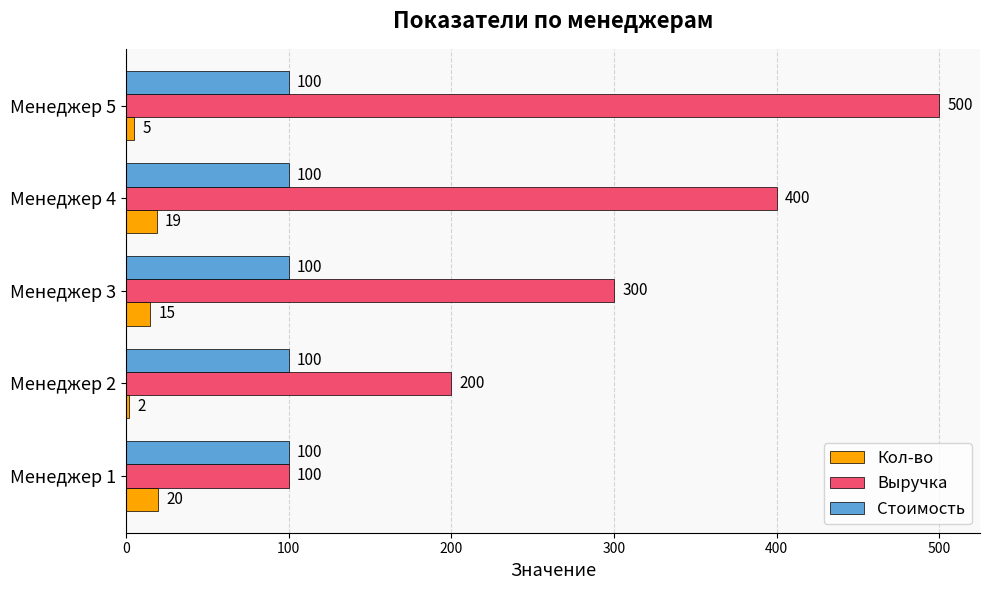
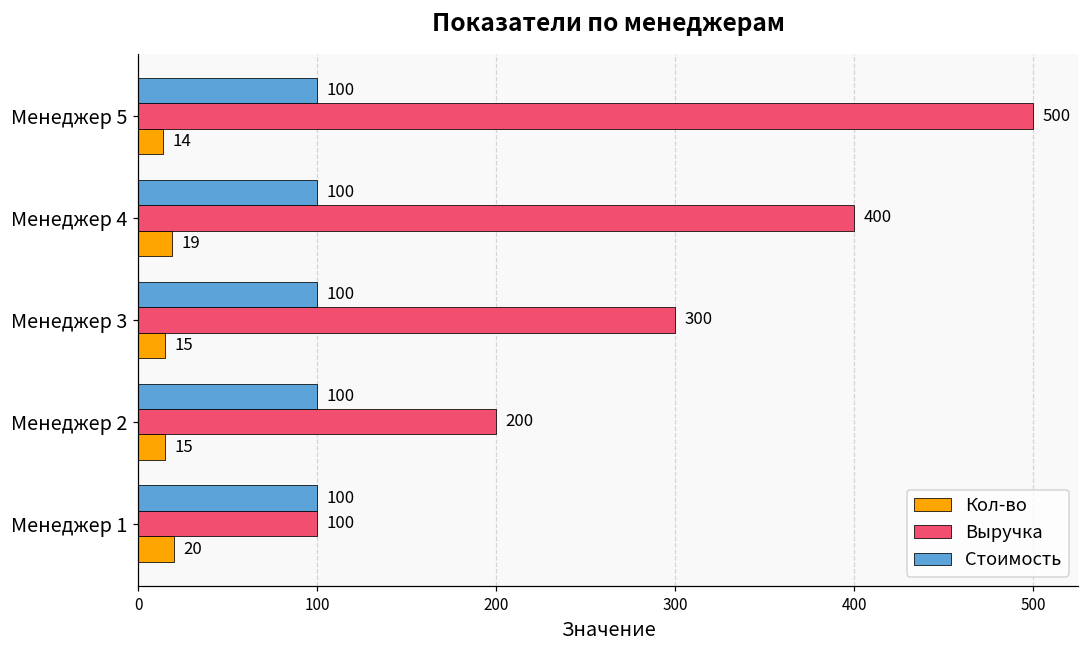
  {
    "Кол-во": {
-     "Менеджер 5": 5,
+     "Менеджер 5": 14,
      "Менеджер 4": 19,
      "Менеджер 3": 15,
-     "Менеджер 2": 2,
+     "Менеджер 2": 15,
      "Менеджер 1": 20
    },
    "Выручка": {
      "Менеджер 5": 500,
      "Менеджер 4": 400,
      "Менеджер 3": 300,
      "Менеджер 2": 200,
      "Менеджер 1": 100
    },
    "Стоимость": {
      "Менеджер 5": 100,
      "Менеджер 4": 100,
      "Менеджер 3": 100,
      "Менеджер 2": 100,
      "Менеджер 1": 100
    }
  }
